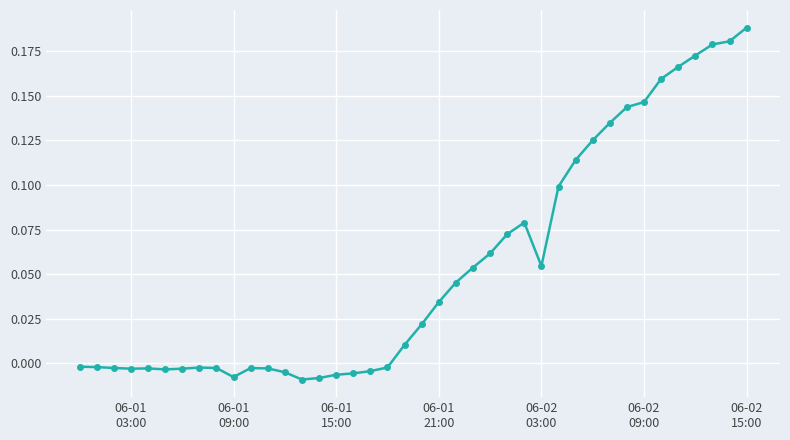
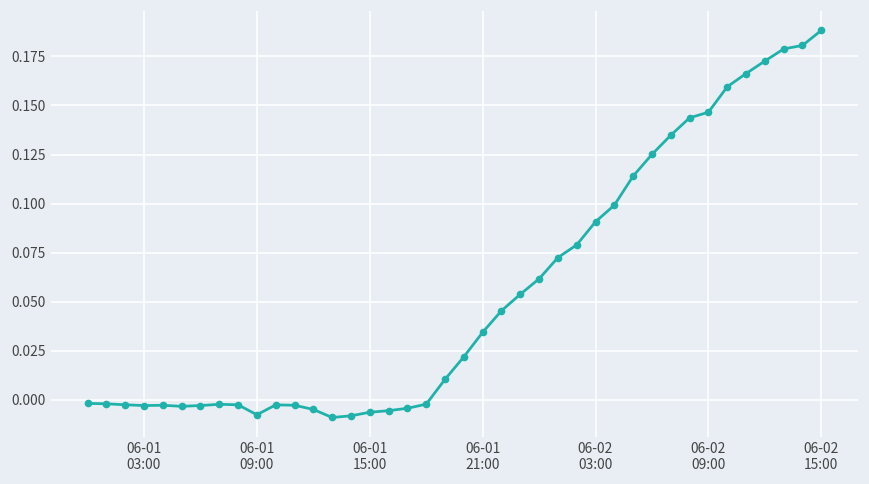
  {
    "06-01 03:00": -0.003,
    "06-01 09:00": -0.008,
    "06-01 15:00": -0.006,
    "06-01 21:00": 0.034,
-   "06-02 03:00": 0.055,
+   "06-02 03:00": 0.091,
    "06-02 09:00": 0.147,
    "06-02 15:00": 0.188
  }
